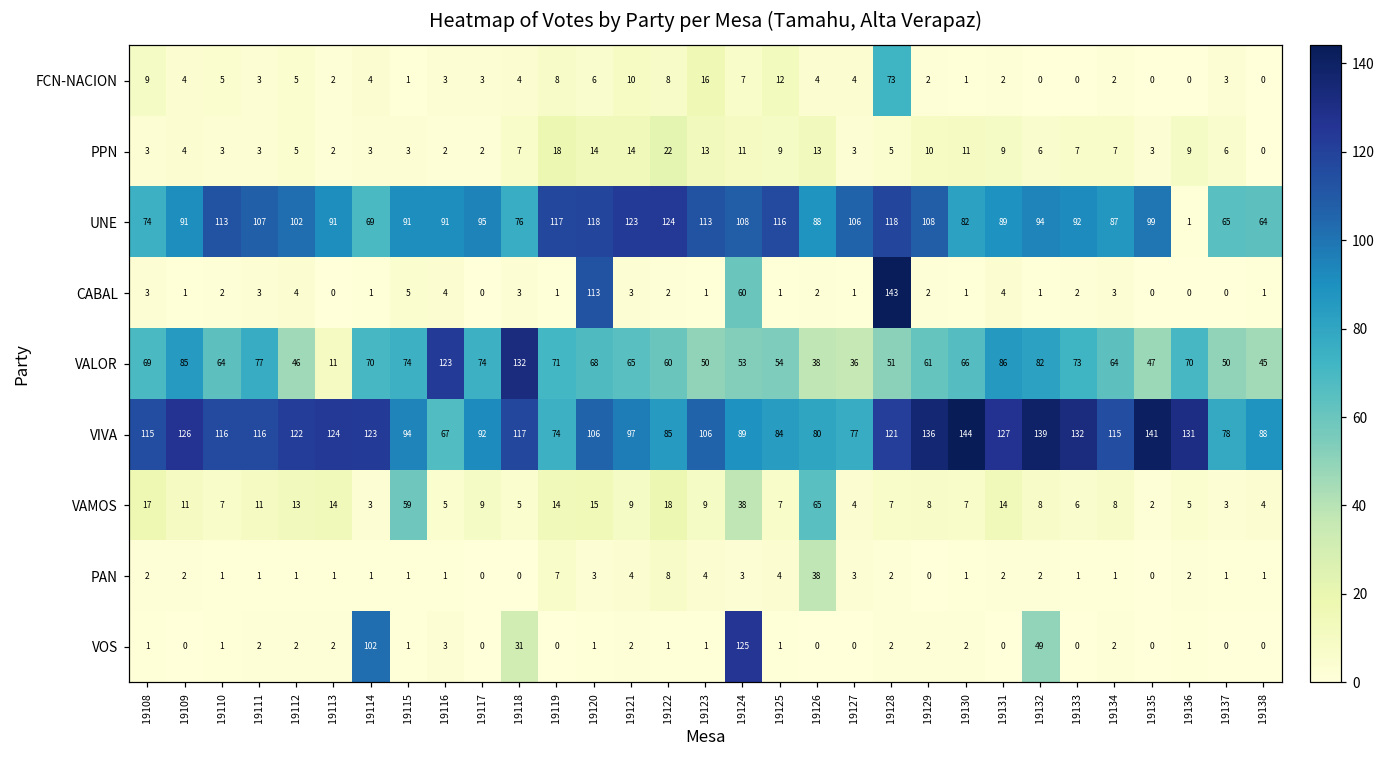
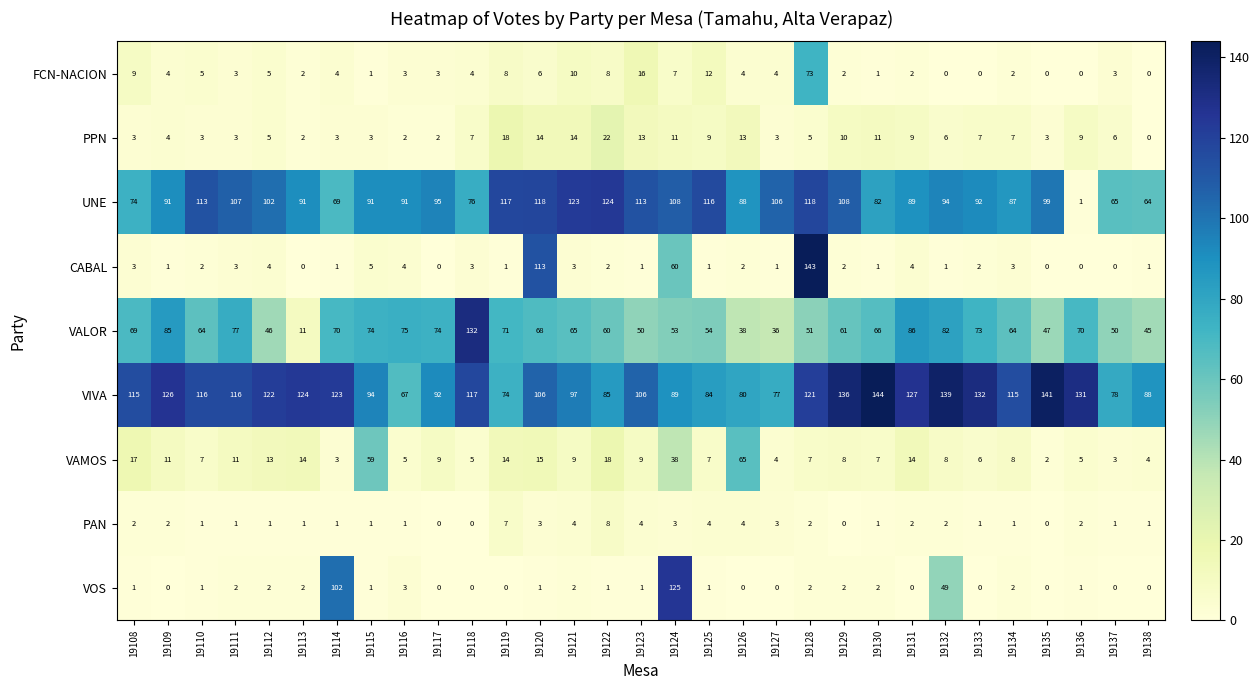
  {
    "VALOR": {
      "19108": 69,
      "19109": 85,
      "19110": 64,
      "19111": 77,
      "19112": 46,
      "19113": 11,
      "19114": 70,
      "19115": 74,
-     "19116": 123,
+     "19116": 75,
      "19117": 74,
      "19118": 132,
      "19119": 71,
      "19120": 68,
      "19121": 65,
      "19122": 60,
      "19123": 50,
      "19124": 53,
      "19125": 54,
      "19126": 38,
      "19127": 36,
      "19128": 51,
      "19129": 61,
      "19130": 66,
      "19131": 86,
      "19132": 82,
      "19133": 73,
      "19134": 64,
      "19135": 47,
      "19136": 70,
      "19137": 50,
      "19138": 45
    },
    "PAN": {
      "19108": 2,
      "19109": 2,
      "19110": 1,
      "19111": 1,
      "19112": 1,
      "19113": 1,
      "19114": 1,
      "19115": 1,
      "19116": 1,
      "19117": 0,
      "19118": 0,
      "19119": 7,
      "19120": 3,
      "19121": 4,
      "19122": 8,
      "19123": 4,
      "19124": 3,
      "19125": 4,
-     "19126": 38,
+     "19126": 4,
      "19127": 3,
      "19128": 2,
      "19129": 0,
      "19130": 1,
      "19131": 2,
      "19132": 2,
      "19133": 1,
      "19134": 1,
      "19135": 0,
      "19136": 2,
      "19137": 1,
      "19138": 1
    },
    "VOS": {
      "19108": 1,
      "19109": 0,
      "19110": 1,
      "19111": 2,
      "19112": 2,
      "19113": 2,
      "19114": 102,
      "19115": 1,
      "19116": 3,
      "19117": 0,
-     "19118": 31,
+     "19118": 0,
      "19119": 0,
      "19120": 1,
      "19121": 2,
      "19122": 1,
      "19123": 1,
      "19124": 125,
      "19125": 1,
      "19126": 0,
      "19127": 0,
      "19128": 2,
      "19129": 2,
      "19130": 2,
      "19131": 0,
      "19132": 49,
      "19133": 0,
      "19134": 2,
      "19135": 0,
      "19136": 1,
      "19137": 0,
      "19138": 0
    }
  }
